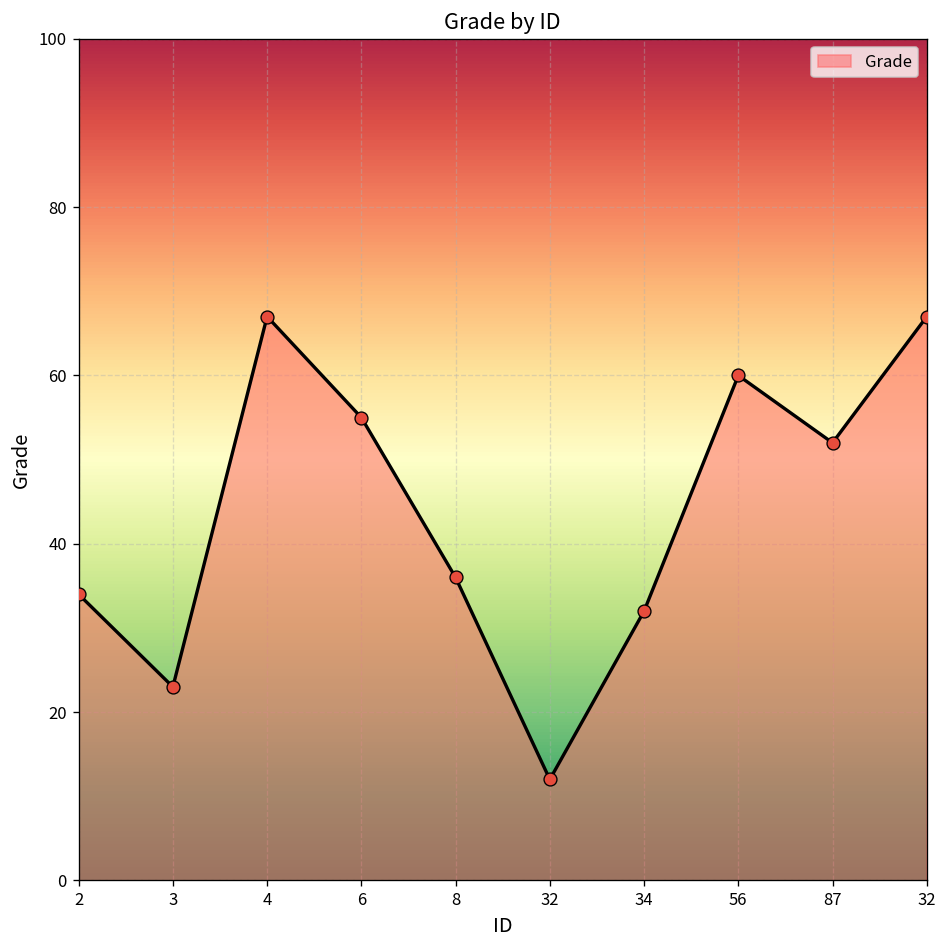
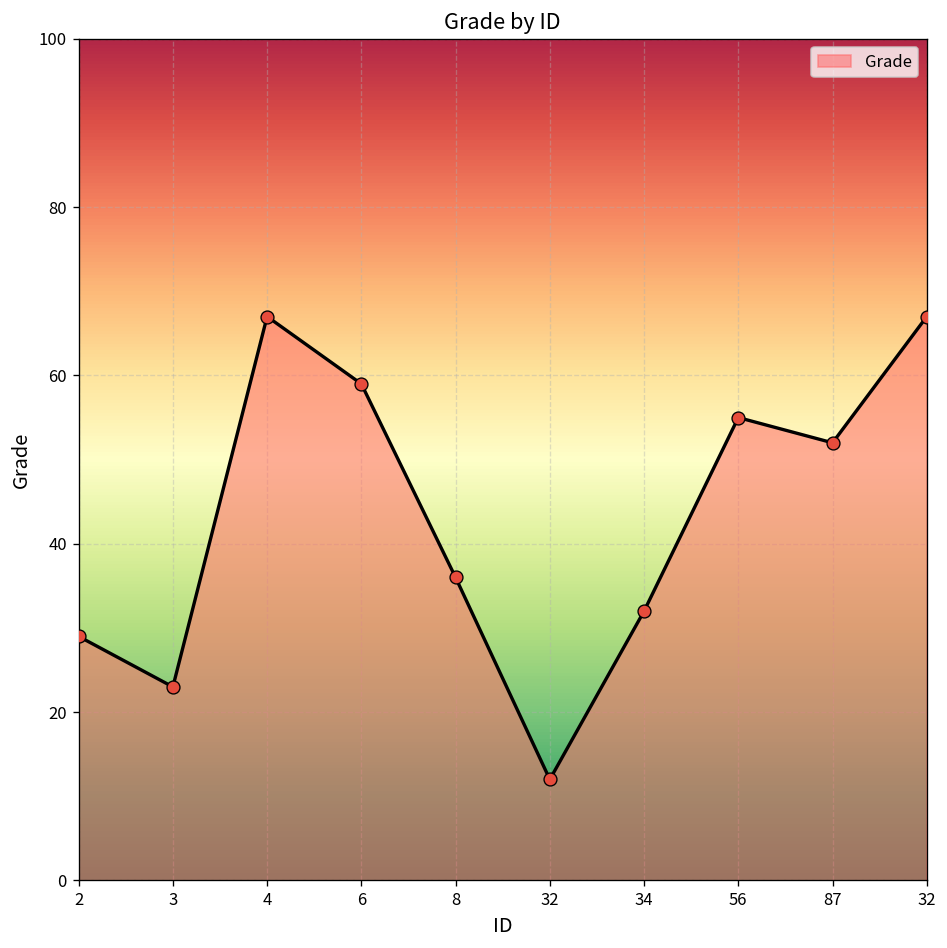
  {
-   "2": 34,
+   "2": 29,
    "3": 23,
    "4": 67,
-   "6": 55,
+   "6": 59,
    "8": 36,
    "34": 32,
-   "56": 60,
+   "56": 55,
    "87": 52
  }
